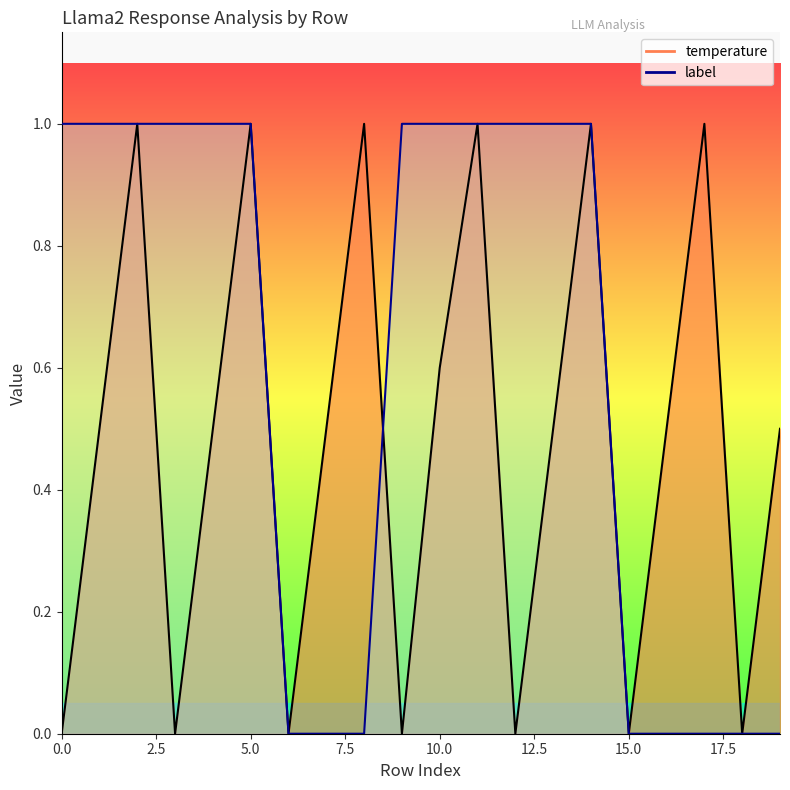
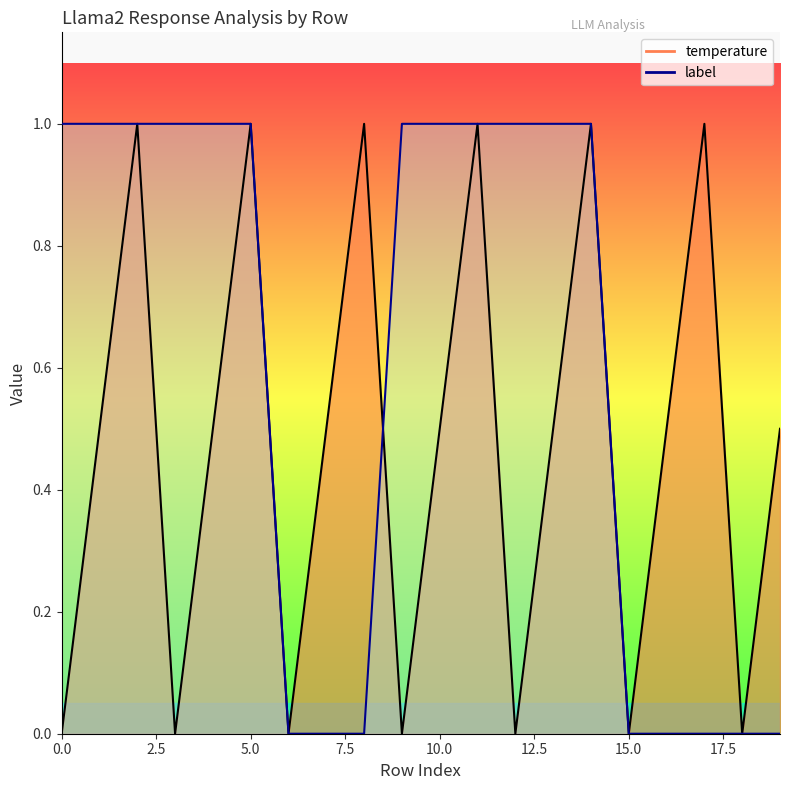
  {
    "temperature": {
-     "10.0": 0.6
+     "10.0": 0.5
    }
  }
